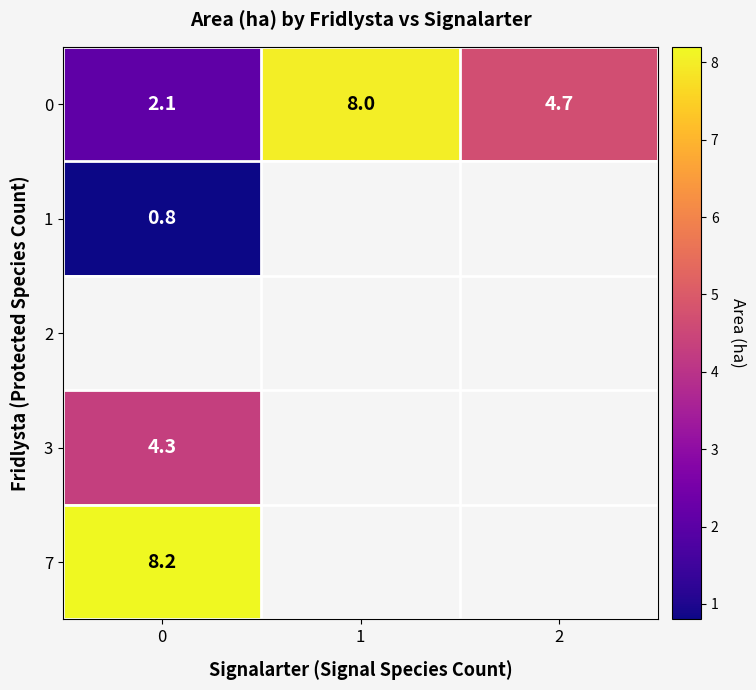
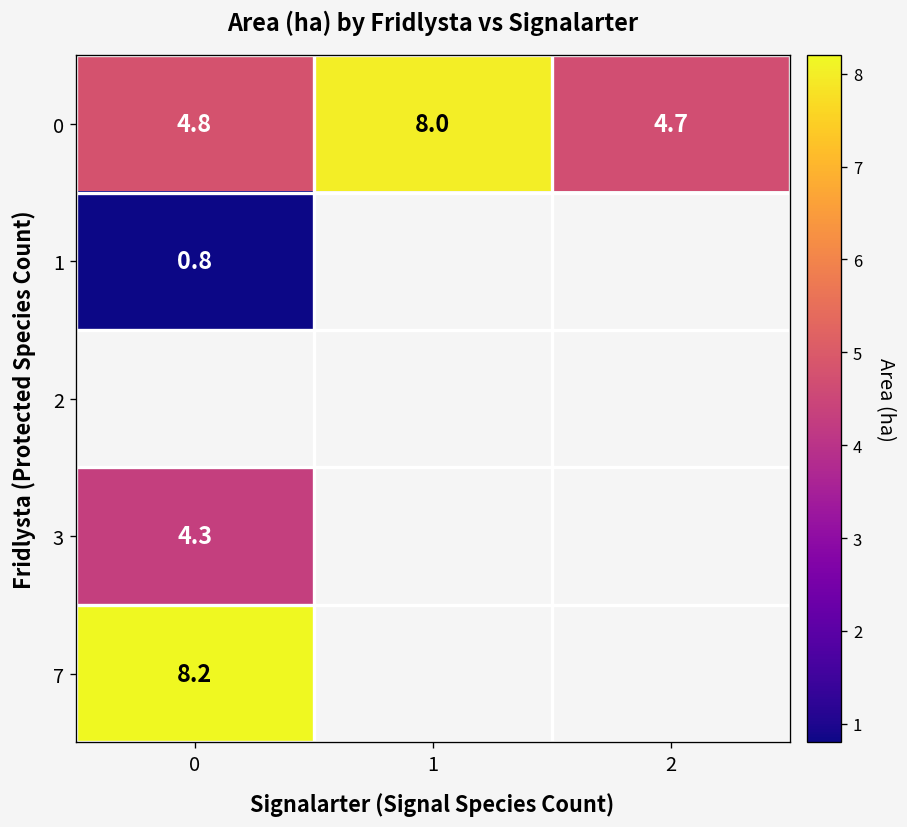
  {
    "0": {
-     "0": 2.1,
+     "0": 4.8,
      "1": 8.0,
      "2": 4.7
    },
    "1": {
      "0": 0.8
    },
    "3": {
      "0": 4.3
    },
    "7": {
      "0": 8.2
    }
  }
